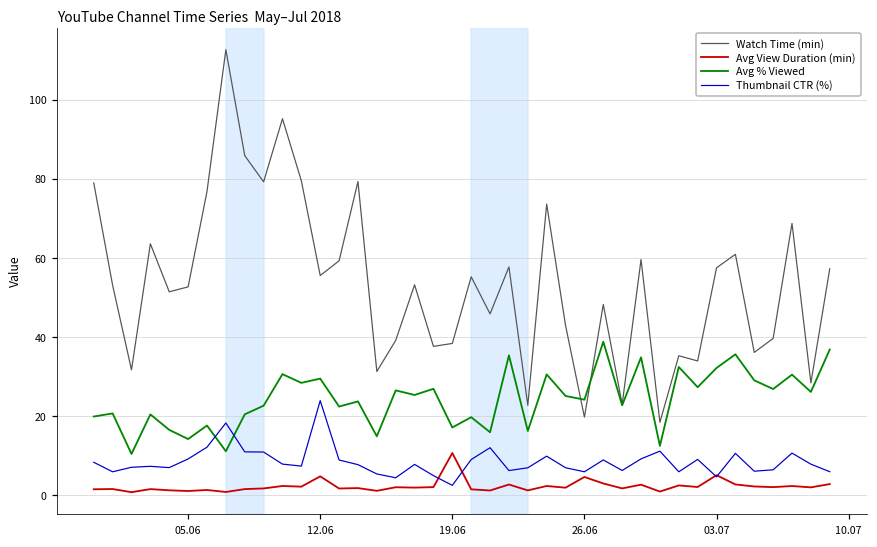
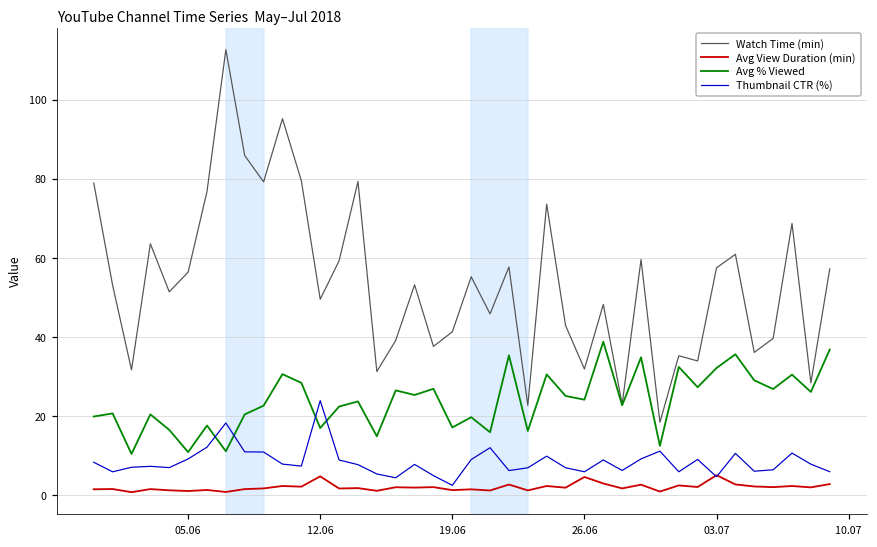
  {
    "Watch Time (min)": {
-     "05.06": 53,
-     "12.06": 56,
-     "19.06": 38,
-     "26.06": 20,
+     "05.06": 56,
+     "12.06": 50,
+     "19.06": 41,
+     "26.06": 32,
      "03.07": 58
    },
    "Avg View Duration (min)": {
      "05.06": 1,
      "12.06": 5,
-     "19.06": 11,
+     "19.06": 1,
      "26.06": 5
    },
    "Avg % Viewed": {
-     "05.06": 14,
-     "12.06": 30,
+     "05.06": 11,
+     "12.06": 17,
      "19.06": 17,
      "26.06": 24,
      "03.07": 32
    },
    "Thumbnail CTR (%)": {
      "05.06": 9,
      "12.06": 24,
      "19.06": 3,
      "26.06": 6
    }
  }
